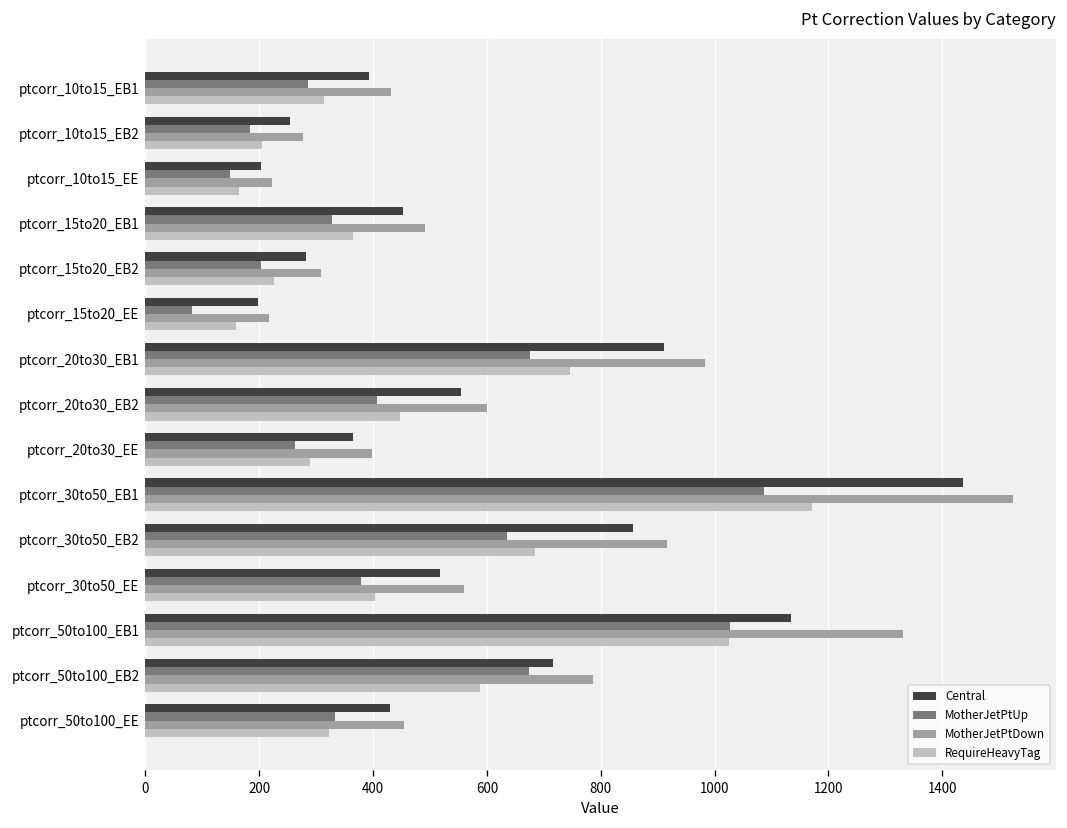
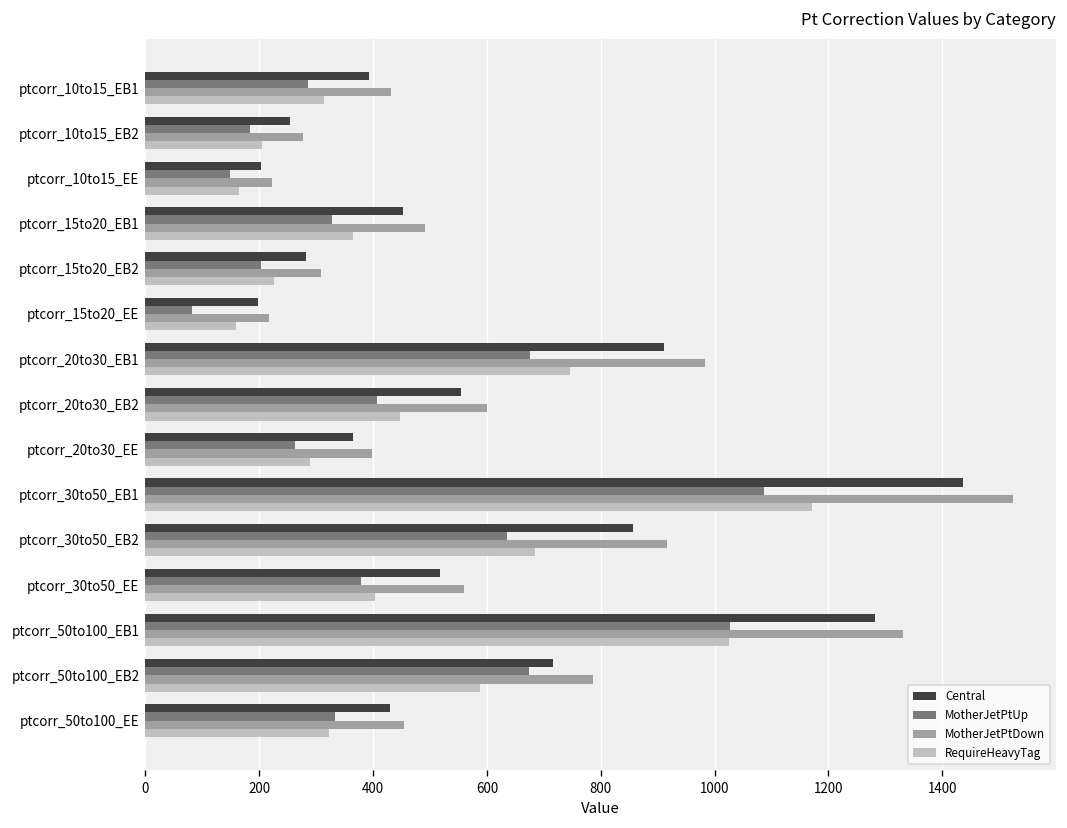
  {
    "Central": {
      "ptcorr_10to15_EB1": 390,
      "ptcorr_10to15_EB2": 250,
      "ptcorr_10to15_EE": 200,
      "ptcorr_15to20_EB1": 450,
      "ptcorr_15to20_EB2": 280,
      "ptcorr_15to20_EE": 200,
      "ptcorr_20to30_EB1": 910,
      "ptcorr_20to30_EB2": 550,
      "ptcorr_20to30_EE": 360,
      "ptcorr_30to50_EB1": 1440,
      "ptcorr_30to50_EB2": 860,
      "ptcorr_30to50_EE": 520,
-     "ptcorr_50to100_EB1": 1130,
+     "ptcorr_50to100_EB1": 1280,
      "ptcorr_50to100_EB2": 720,
      "ptcorr_50to100_EE": 430
    },
    "MotherJetPtUp": {
      "ptcorr_10to15_EB1": 290,
      "ptcorr_10to15_EB2": 180,
      "ptcorr_10to15_EE": 150,
      "ptcorr_15to20_EB1": 330,
      "ptcorr_15to20_EB2": 200,
      "ptcorr_15to20_EE": 80,
      "ptcorr_20to30_EB1": 680,
      "ptcorr_20to30_EB2": 410,
      "ptcorr_20to30_EE": 260,
      "ptcorr_30to50_EB1": 1090,
      "ptcorr_30to50_EB2": 640,
      "ptcorr_30to50_EE": 380,
      "ptcorr_50to100_EB1": 1030,
      "ptcorr_50to100_EB2": 670,
      "ptcorr_50to100_EE": 330
    }
  }
